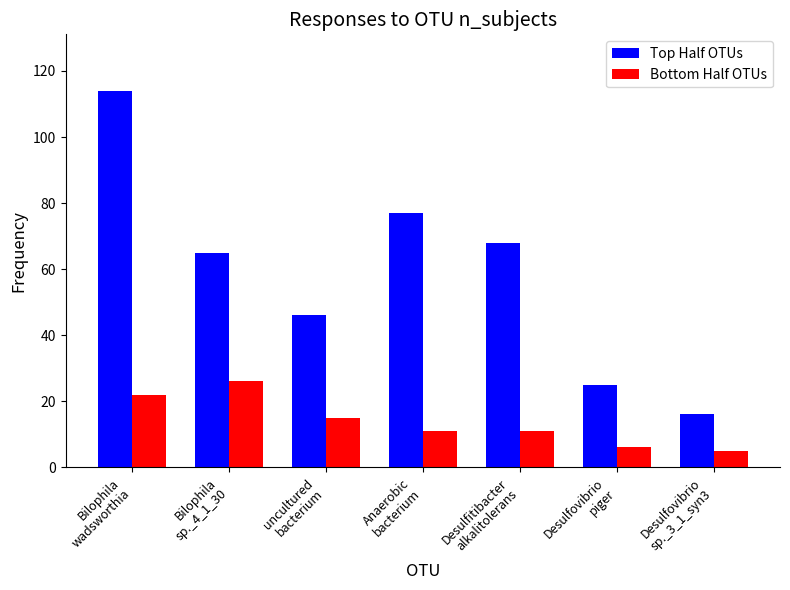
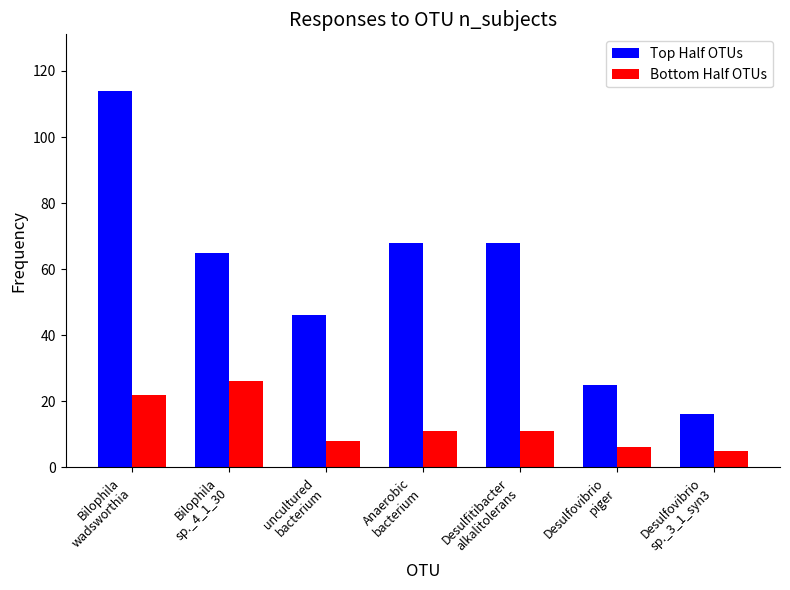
  {
    "Top Half OTUs": {
      "Bilophila wadsworthia": 114,
      "Bilophila sp._4_1_30": 65,
      "uncultured bacterium": 46,
-     "Anaerobic bacterium": 77,
+     "Anaerobic bacterium": 68,
      "Desulfitibacter alkalitolerans": 68,
      "Desulfovibrio piger": 25,
      "Desulfovibrio sp._3_1_syn3": 16
    },
    "Bottom Half OTUs": {
      "Bilophila wadsworthia": 22,
      "Bilophila sp._4_1_30": 26,
-     "uncultured bacterium": 15,
+     "uncultured bacterium": 8,
      "Anaerobic bacterium": 11,
      "Desulfitibacter alkalitolerans": 11,
      "Desulfovibrio piger": 6,
      "Desulfovibrio sp._3_1_syn3": 5
    }
  }
